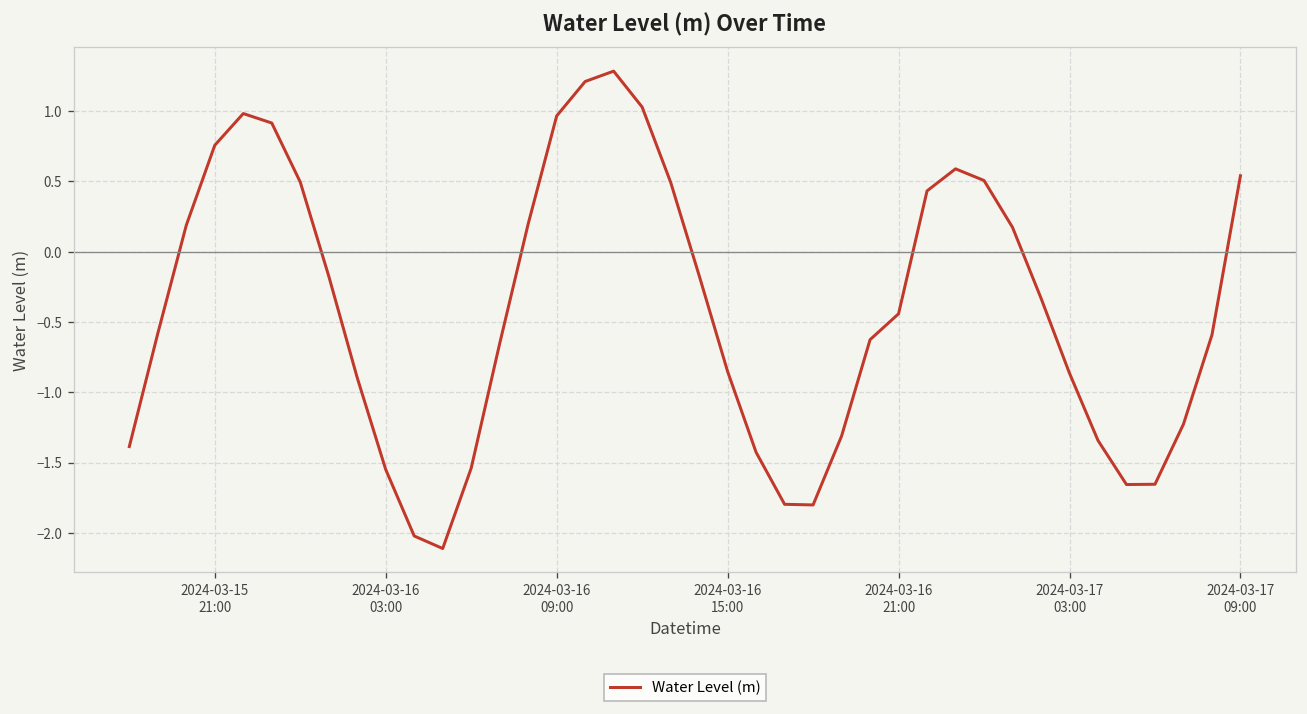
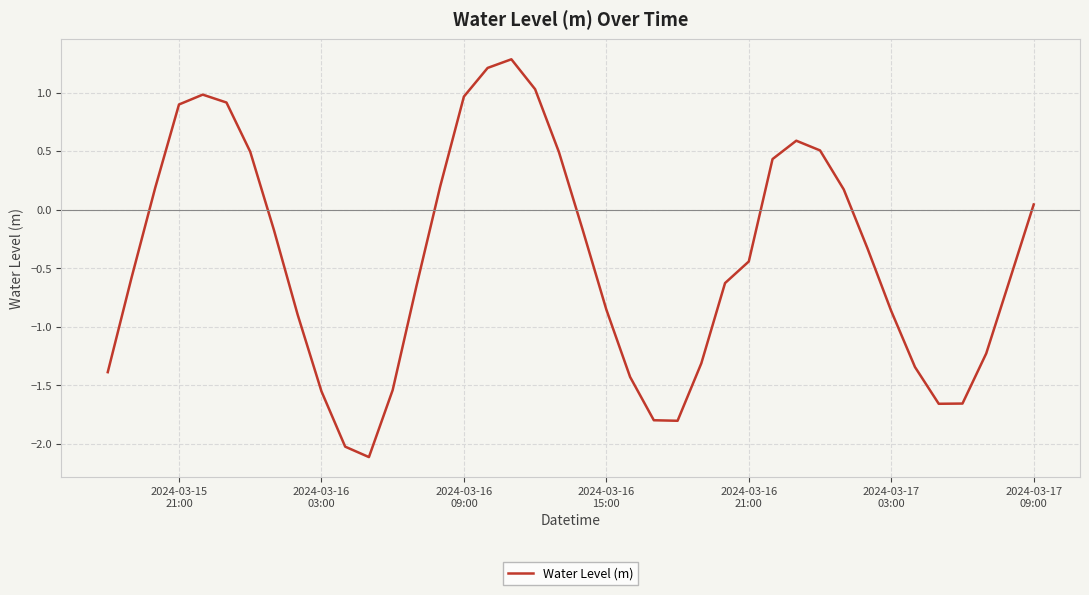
  {
-   "2024-03-15 21:00": 0.76,
+   "2024-03-15 21:00": 0.90,
    "2024-03-16 03:00": -1.55,
    "2024-03-16 09:00": 0.97,
    "2024-03-16 15:00": -0.85,
    "2024-03-16 21:00": -0.44,
    "2024-03-17 03:00": -0.87,
-   "2024-03-17 09:00": 0.54
+   "2024-03-17 09:00": 0.04
  }
